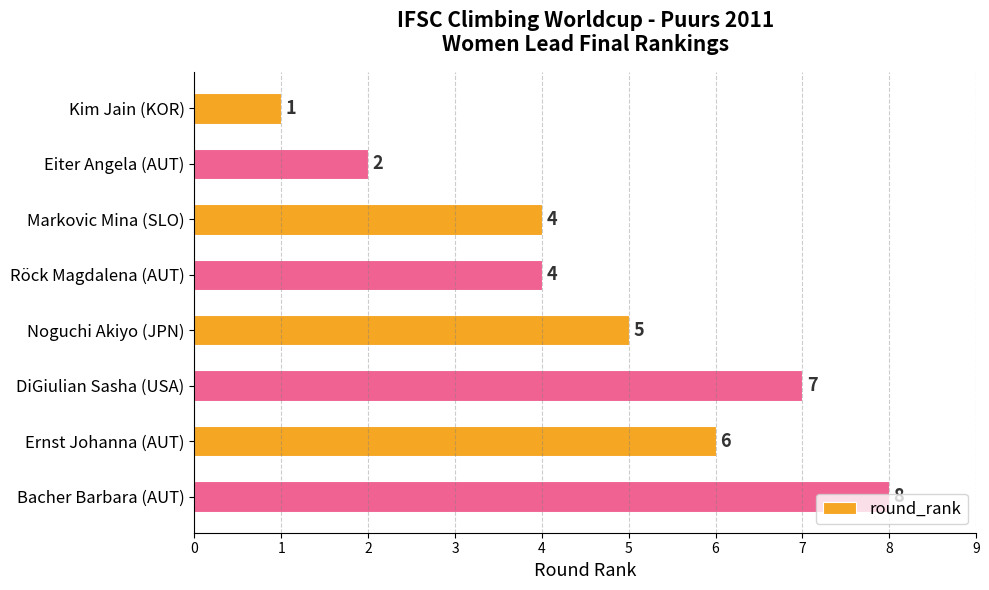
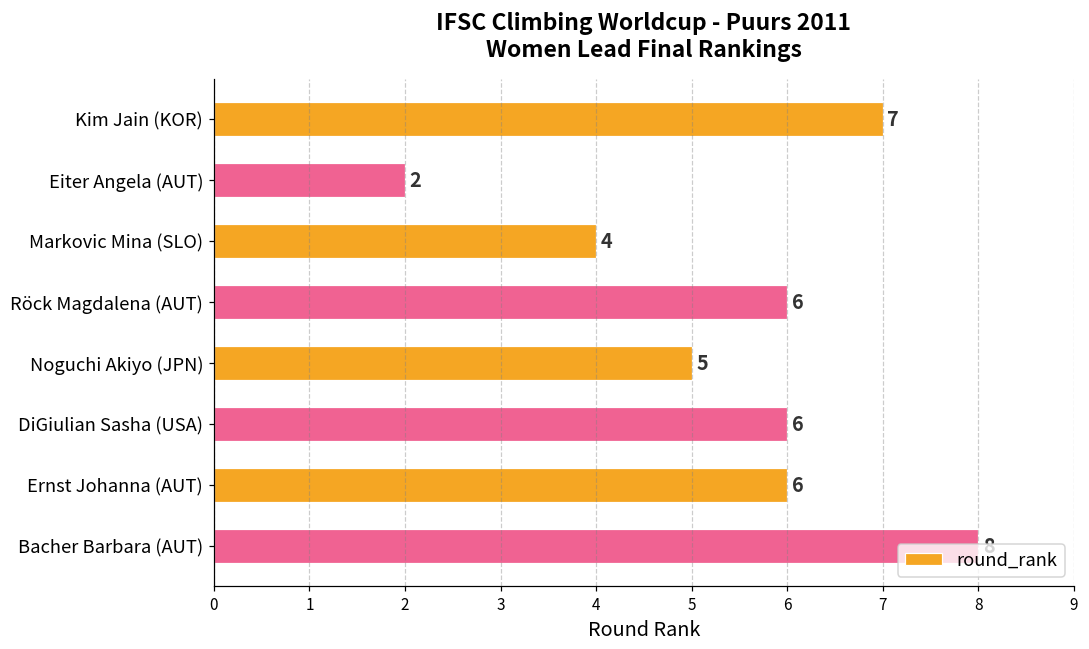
  {
-   "Kim Jain (KOR)": 1,
+   "Kim Jain (KOR)": 7,
    "Eiter Angela (AUT)": 2,
    "Markovic Mina (SLO)": 4,
-   "Röck Magdalena (AUT)": 4,
+   "Röck Magdalena (AUT)": 6,
    "Noguchi Akiyo (JPN)": 5,
-   "DiGiulian Sasha (USA)": 7,
+   "DiGiulian Sasha (USA)": 6,
    "Ernst Johanna (AUT)": 6
  }
